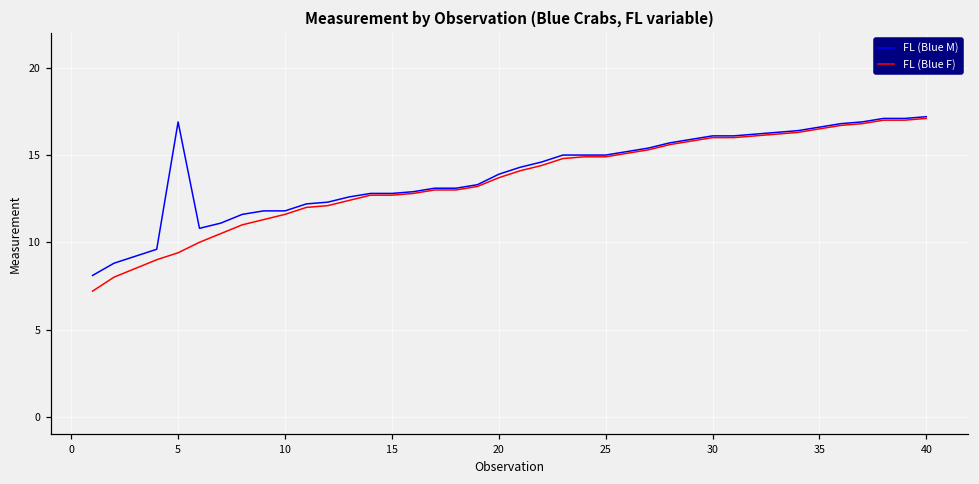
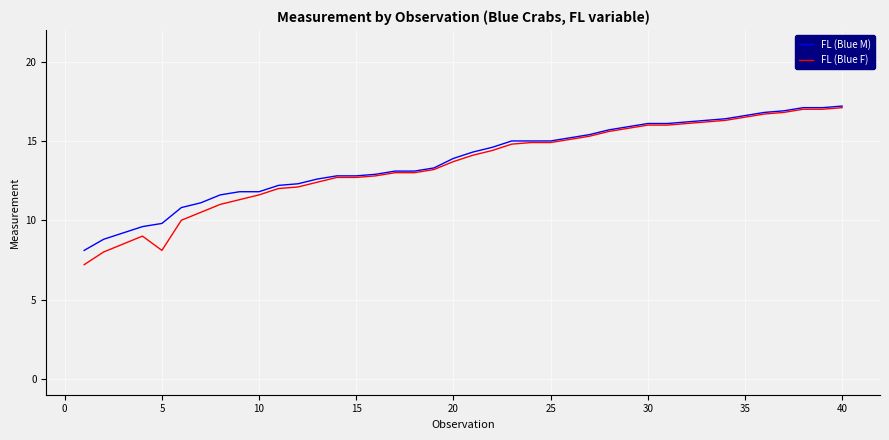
  {
    "FL (Blue M)": {
-     "5": 16.9,
+     "5": 9.8,
      "10": 11.8,
      "20": 13.9
    },
    "FL (Blue F)": {
-     "5": 9.4,
+     "5": 8.1,
      "10": 11.6,
      "20": 13.7
    }
  }
